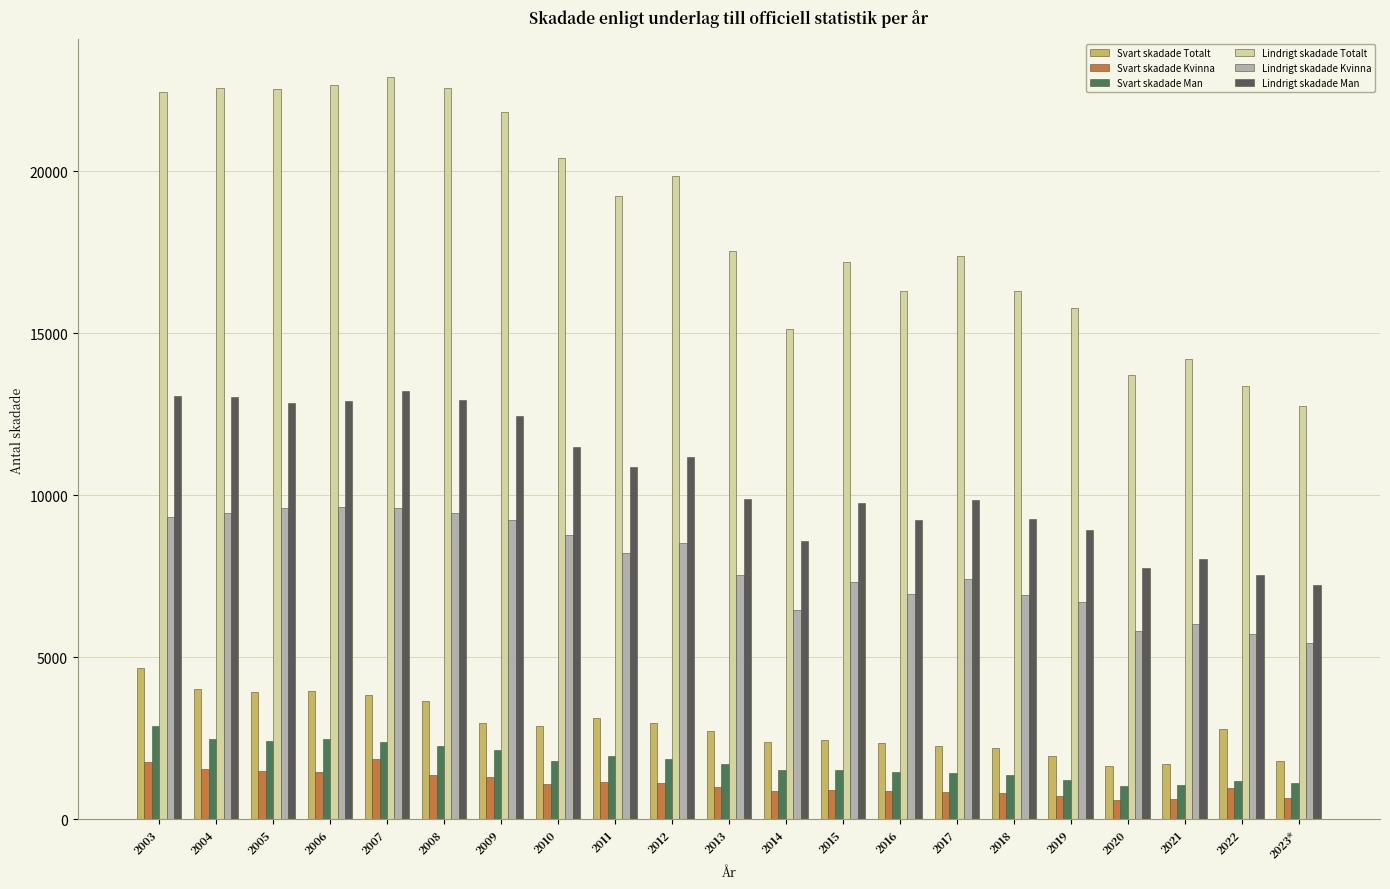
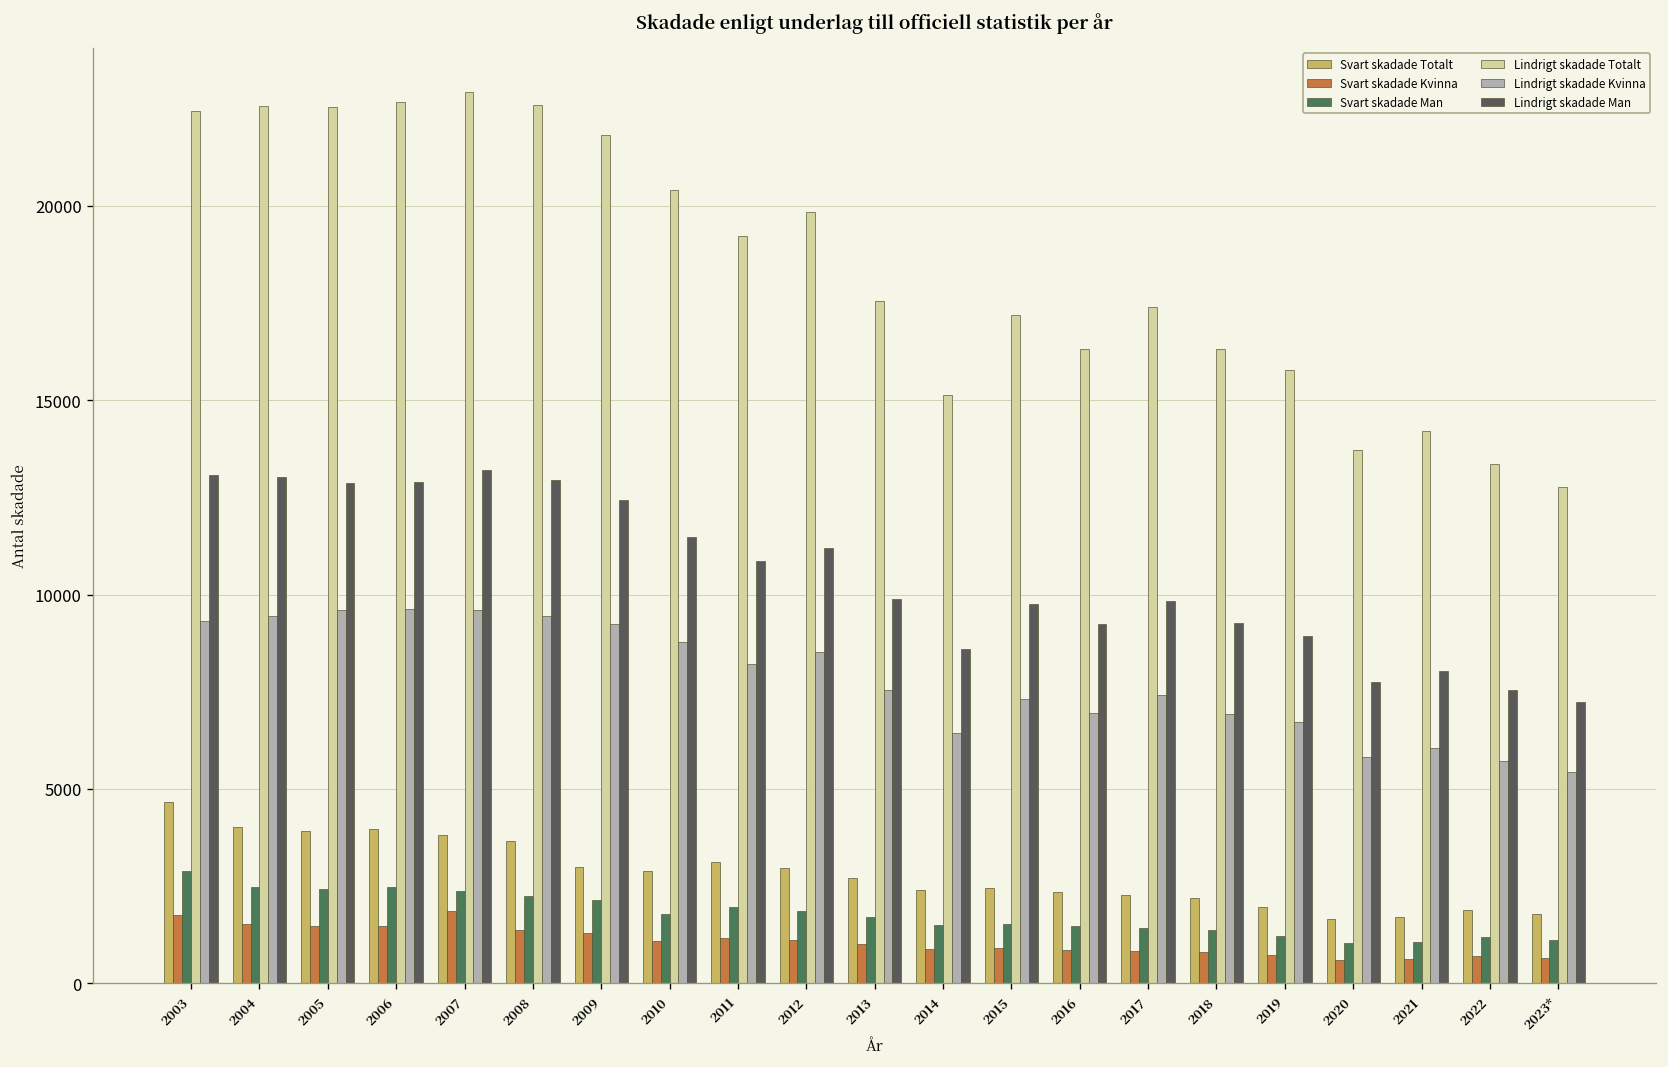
  {
    "Svart skadade Totalt": {
      "2003": 4700,
      "2004": 4000,
      "2005": 3900,
      "2006": 4000,
      "2007": 3800,
      "2008": 3700,
      "2009": 3000,
      "2010": 2900,
      "2011": 3100,
      "2012": 3000,
      "2013": 2700,
      "2014": 2400,
      "2015": 2400,
      "2016": 2300,
      "2017": 2300,
      "2018": 2200,
      "2019": 2000,
      "2020": 1600,
      "2021": 1700,
-     "2022": 2800,
+     "2022": 1900,
      "2023*": 1800
    },
    "Svart skadade Kvinna": {
      "2003": 1800,
      "2004": 1500,
      "2005": 1500,
      "2006": 1500,
      "2007": 1800,
      "2008": 1400,
      "2009": 1300,
      "2010": 1100,
      "2011": 1200,
      "2012": 1100,
      "2013": 1000,
      "2014": 900,
      "2015": 900,
      "2016": 900,
      "2017": 800,
      "2018": 800,
      "2019": 700,
      "2020": 600,
      "2021": 600,
-     "2022": 1000,
+     "2022": 700,
      "2023*": 700
    }
  }
